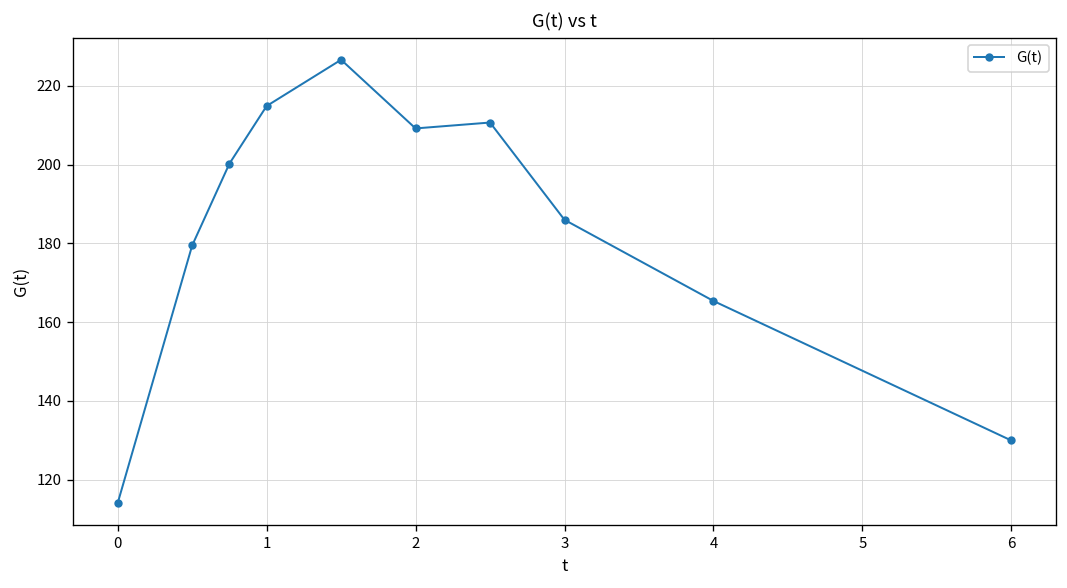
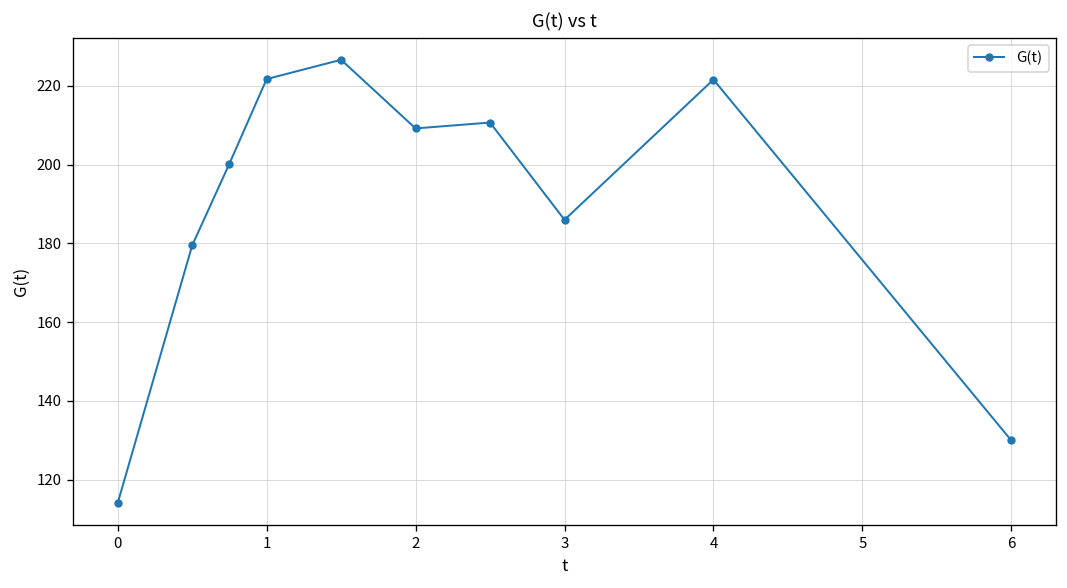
  {
    "0": 114,
-   "1": 215,
+   "1": 222,
    "2": 209,
    "3": 186,
-   "4": 165,
+   "4": 222,
    "6": 130
  }
